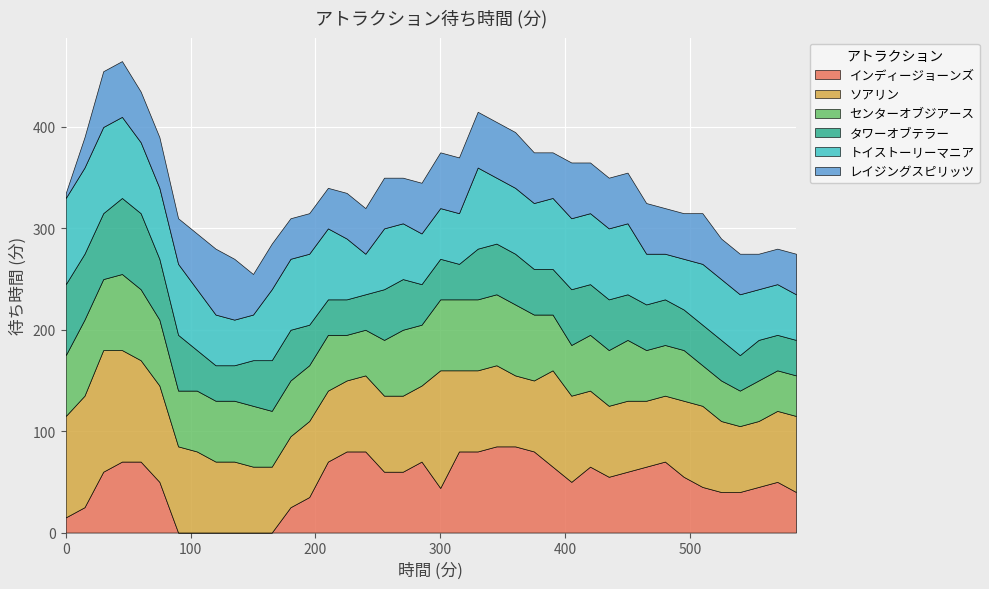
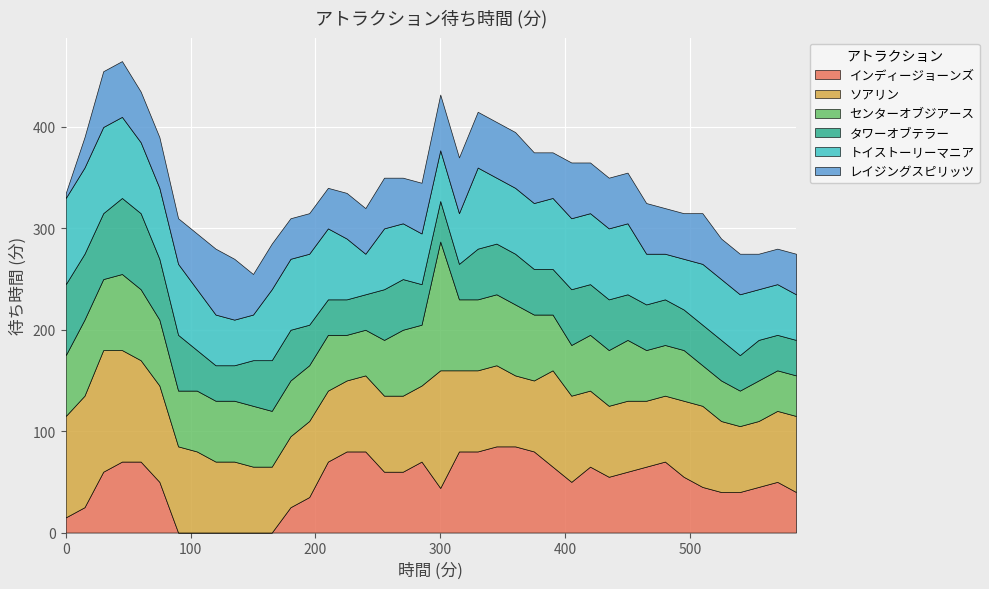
  {
    "インディージョーンズ": {
      "0": 15,
      "300": 44
    },
    "ソアリン": {
      "0": 100,
      "300": 116
    },
    "センターオブジアース": {
      "0": 60,
-     "300": 70
+     "300": 127
    }
  }
